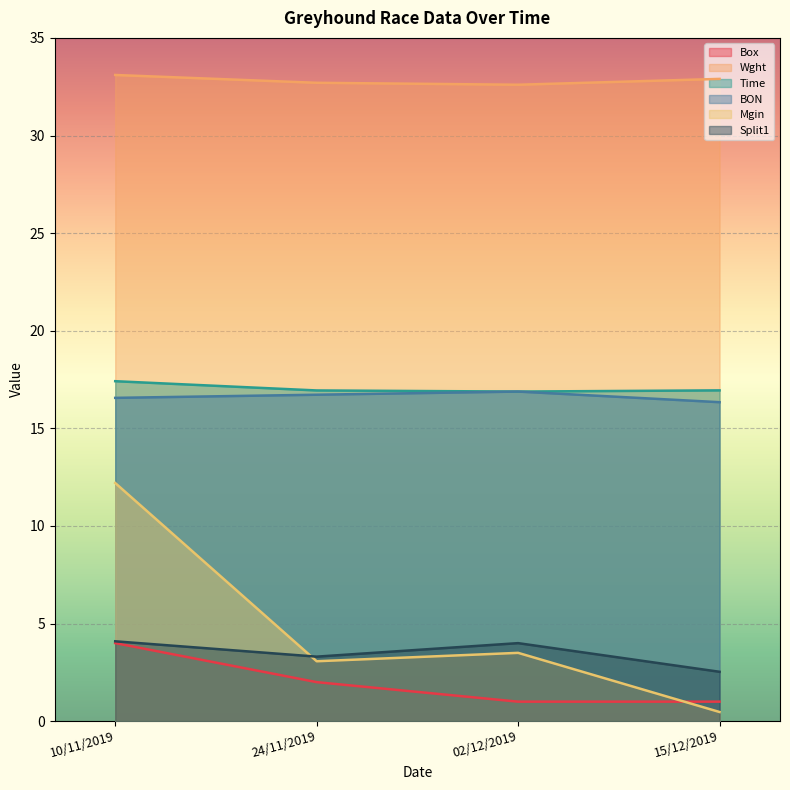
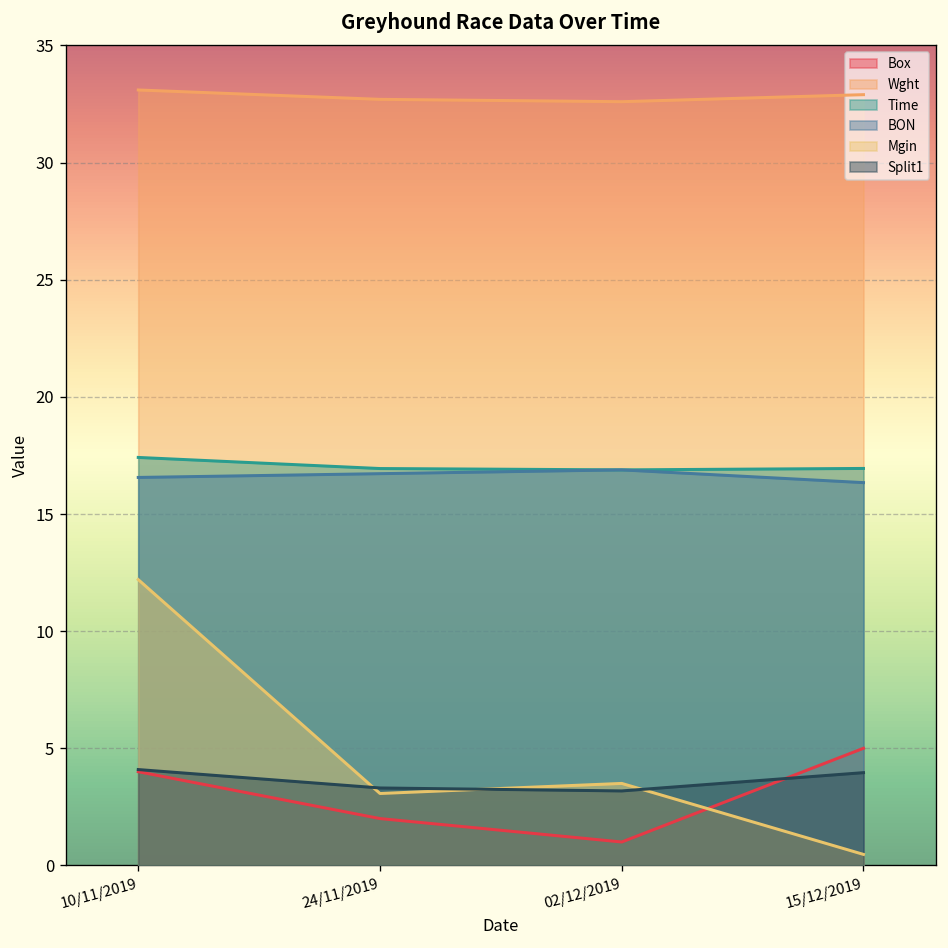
  {
    "Box": {
      "24/11/2019": 2,
      "02/12/2019": 1,
-     "15/12/2019": 1
+     "15/12/2019": 5
    },
    "Split1": {
      "24/11/2019": 3.3,
-     "02/12/2019": 4.0,
-     "15/12/2019": 2.5
+     "02/12/2019": 3.2,
+     "15/12/2019": 4.0
    }
  }
